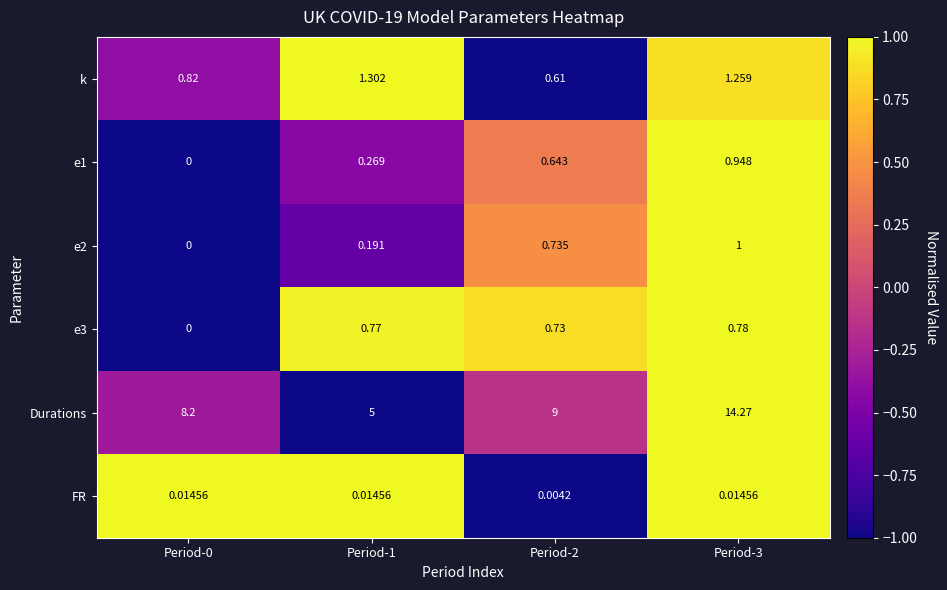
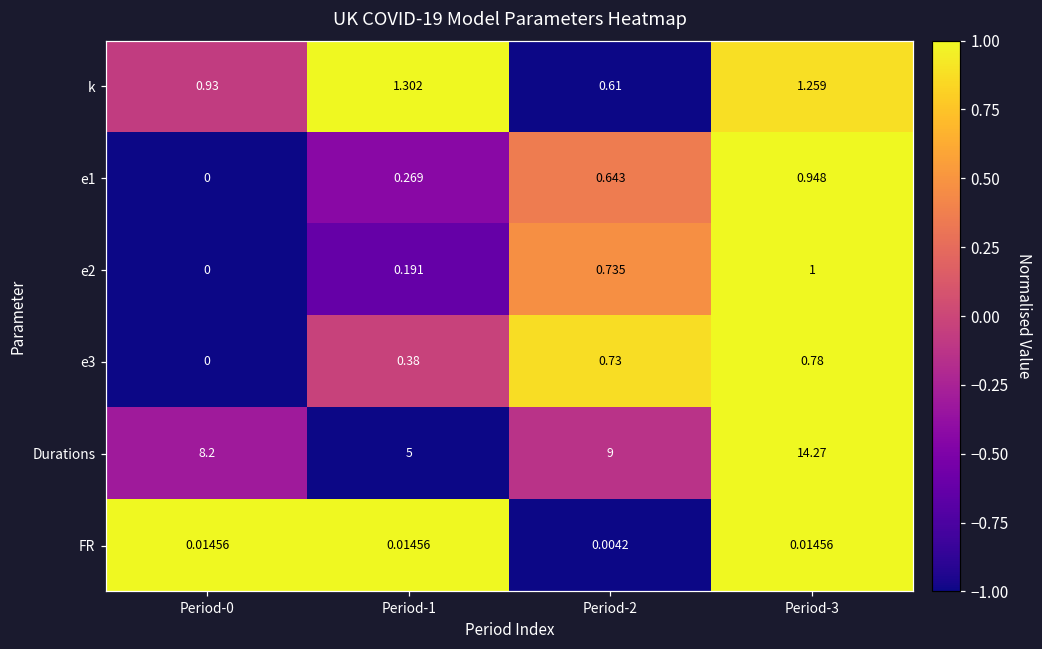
  {
    "k": {
-     "Period-0": 0.82,
+     "Period-0": 0.93,
      "Period-1": 1.302,
      "Period-2": 0.61,
      "Period-3": 1.259
    },
    "e1": {
      "Period-0": 0,
      "Period-1": 0.269,
      "Period-2": 0.643,
      "Period-3": 0.948
    },
    "e2": {
      "Period-0": 0,
      "Period-1": 0.191,
      "Period-2": 0.735,
      "Period-3": 1
    },
    "e3": {
      "Period-0": 0,
-     "Period-1": 0.77,
+     "Period-1": 0.38,
      "Period-2": 0.73,
      "Period-3": 0.78
    },
    "Durations": {
      "Period-0": 8.2,
      "Period-1": 5,
      "Period-2": 9,
      "Period-3": 14.27
    },
    "FR": {
      "Period-0": 0.01456,
      "Period-1": 0.01456,
      "Period-2": 0.0042,
      "Period-3": 0.01456
    }
  }
